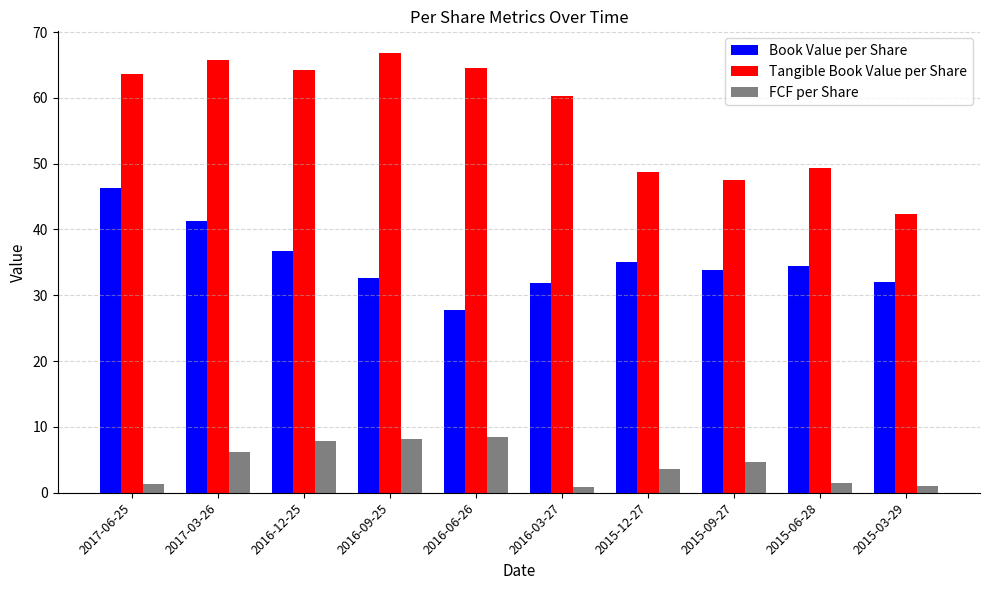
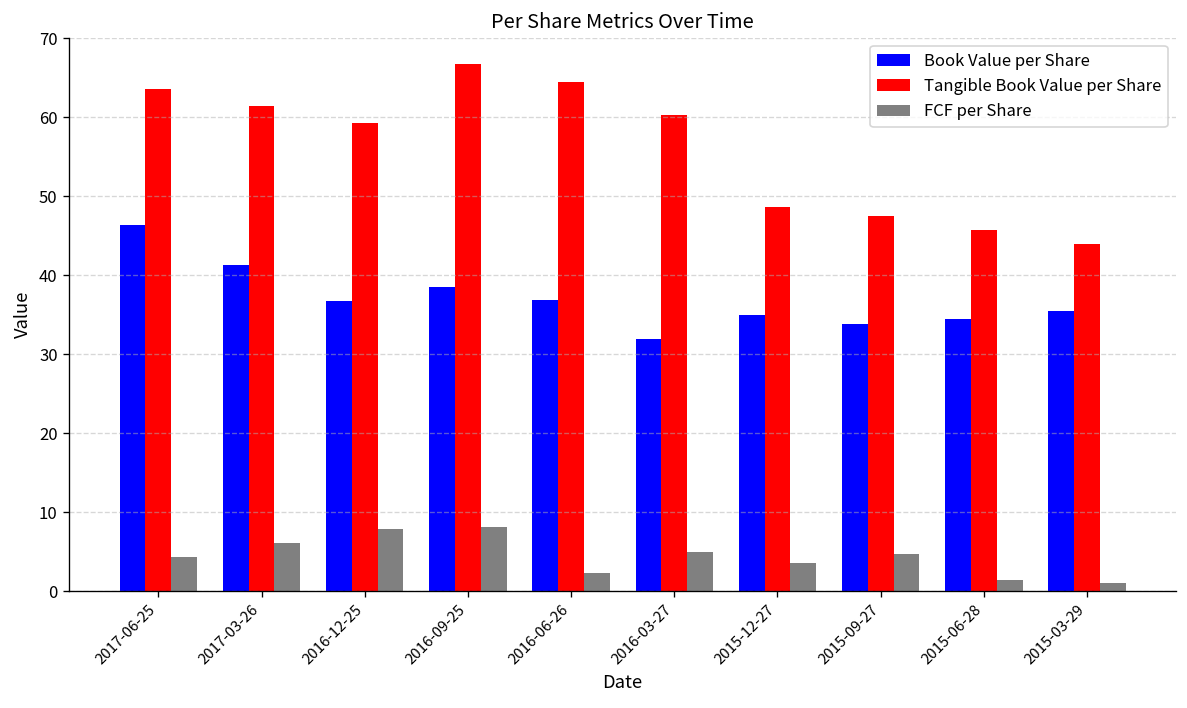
  {
    "Book Value per Share": {
      "2017-06-25": 46,
      "2017-03-26": 41,
      "2016-12-25": 37,
-     "2016-09-25": 33,
-     "2016-06-26": 28,
+     "2016-09-25": 39,
+     "2016-06-26": 37,
      "2016-03-27": 32,
      "2015-12-27": 35,
      "2015-09-27": 34,
      "2015-06-28": 35,
-     "2015-03-29": 32
+     "2015-03-29": 36
    },
    "Tangible Book Value per Share": {
      "2017-06-25": 64,
-     "2017-03-26": 66,
-     "2016-12-25": 64,
+     "2017-03-26": 61,
+     "2016-12-25": 59,
      "2016-09-25": 67,
      "2016-06-26": 65,
      "2016-03-27": 60,
      "2015-12-27": 49,
      "2015-09-27": 47,
-     "2015-06-28": 49,
-     "2015-03-29": 42
+     "2015-06-28": 46,
+     "2015-03-29": 44
    },
    "FCF per Share": {
-     "2017-06-25": 1,
+     "2017-06-25": 4,
      "2017-03-26": 6,
      "2016-12-25": 8,
      "2016-09-25": 8,
-     "2016-06-26": 9,
-     "2016-03-27": 1,
+     "2016-06-26": 2,
+     "2016-03-27": 5,
      "2015-12-27": 4,
      "2015-09-27": 5,
      "2015-06-28": 1,
      "2015-03-29": 1
    }
  }
